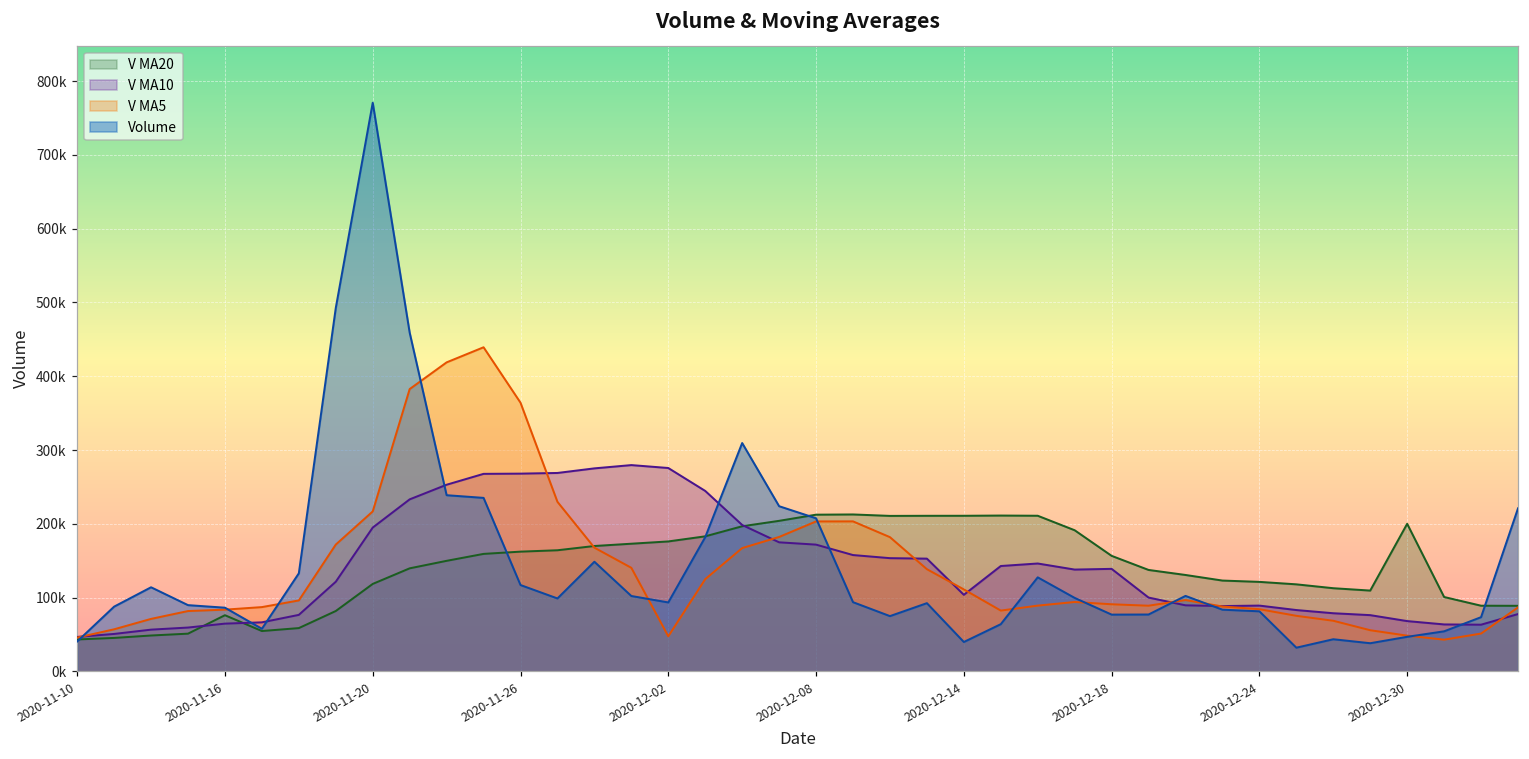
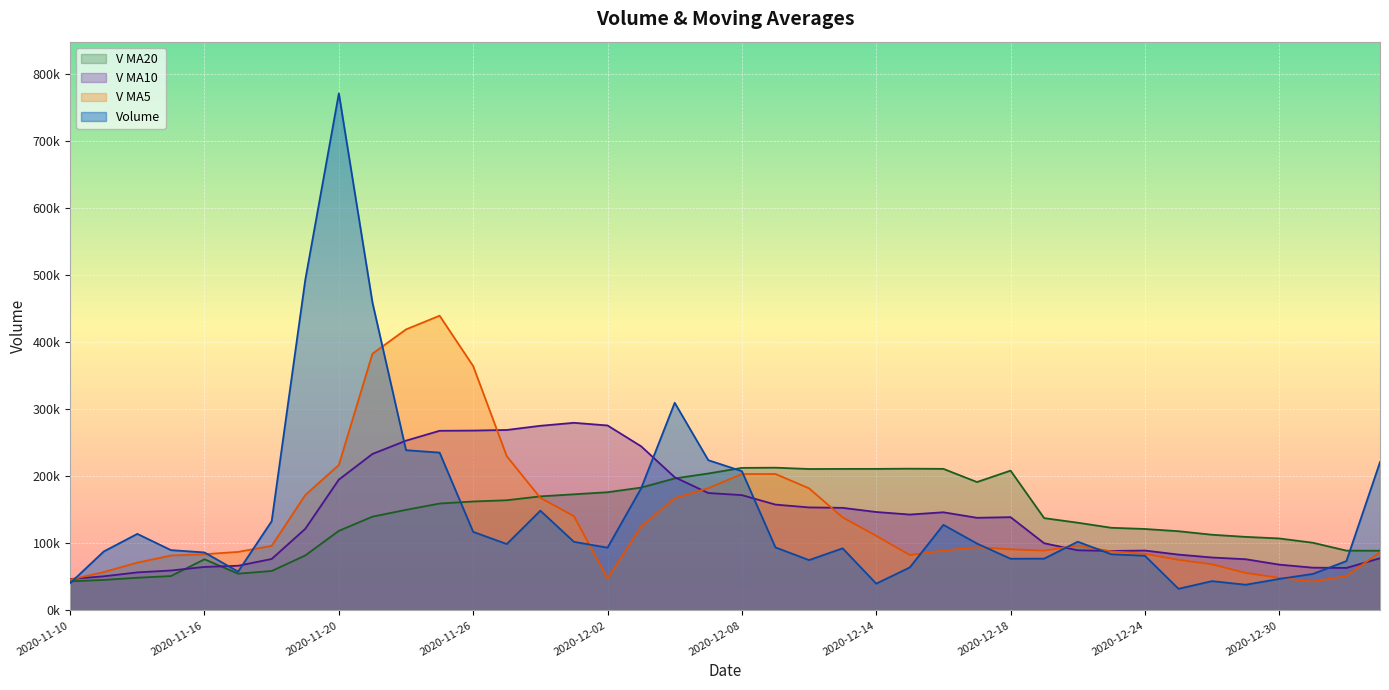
  {
    "V MA20": {
      "2020-11-16": 80000,
      "2020-11-20": 120000,
      "2020-11-26": 160000,
      "2020-12-02": 180000,
      "2020-12-08": 210000,
      "2020-12-14": 210000,
-     "2020-12-18": 160000,
+     "2020-12-18": 210000,
      "2020-12-24": 120000,
-     "2020-12-30": 200000
+     "2020-12-30": 110000
    },
    "V MA10": {
      "2020-11-16": 60000,
      "2020-11-20": 190000,
      "2020-11-26": 270000,
      "2020-12-02": 280000,
      "2020-12-08": 170000,
-     "2020-12-14": 100000,
+     "2020-12-14": 150000,
      "2020-12-18": 140000,
      "2020-12-24": 90000,
      "2020-12-30": 70000
    },
    "V MA5": {
      "2020-11-20": 220000,
      "2020-11-26": 360000,
      "2020-12-02": 50000,
      "2020-12-08": 200000,
      "2020-12-14": 110000,
      "2020-12-18": 90000
    },
    "Volume": {
      "2020-11-20": 770000,
      "2020-11-26": 120000,
      "2020-12-02": 90000,
      "2020-12-08": 210000,
      "2020-12-14": 40000,
      "2020-12-18": 80000
    }
  }
